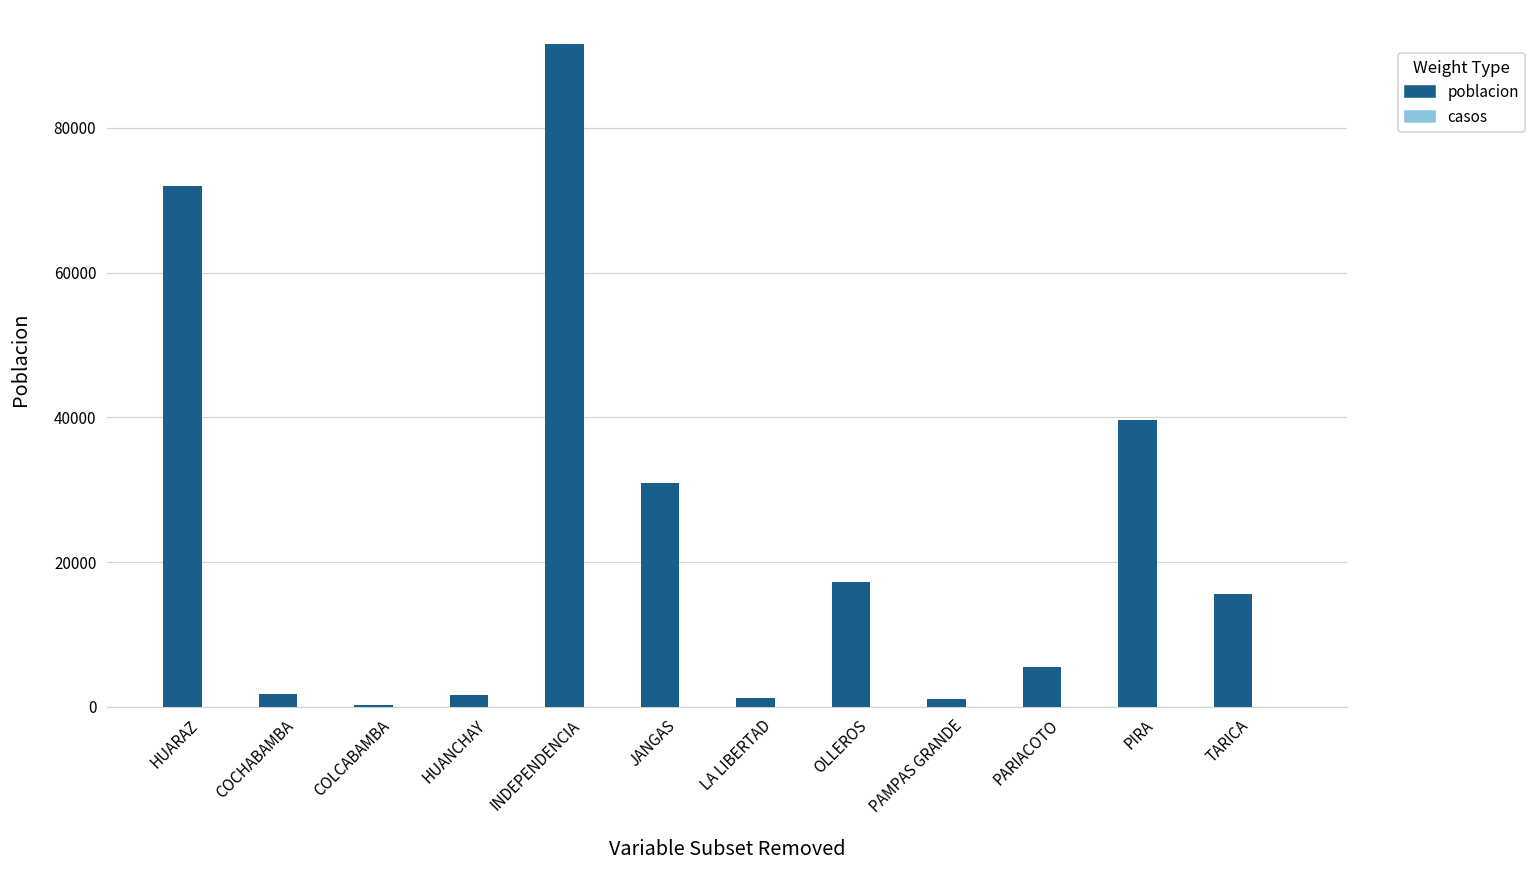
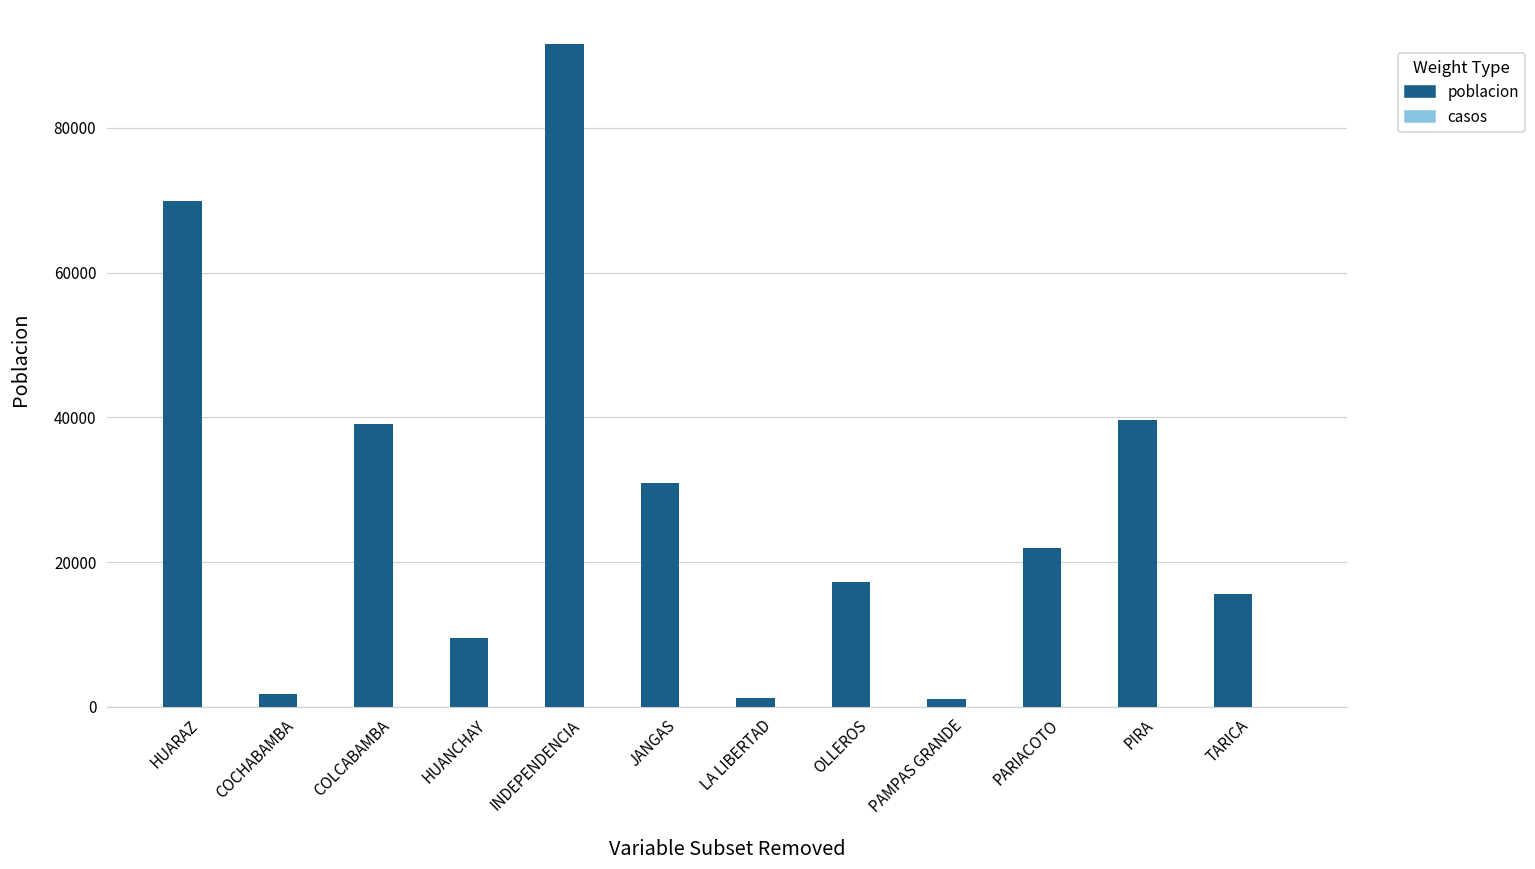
  {
    "poblacion": {
-     "HUARAZ": 72000,
+     "HUARAZ": 70000,
      "COCHABAMBA": 2000,
-     "COLCABAMBA": 0,
-     "HUANCHAY": 2000,
+     "COLCABAMBA": 39000,
+     "HUANCHAY": 9000,
      "INDEPENDENCIA": 92000,
      "JANGAS": 31000,
      "LA LIBERTAD": 1000,
      "OLLEROS": 17000,
      "PAMPAS GRANDE": 1000,
-     "PARIACOTO": 5000,
+     "PARIACOTO": 22000,
      "PIRA": 40000,
      "TARICA": 16000
    },
    "casos": {
      "HUARAZ": 0,
      "COCHABAMBA": 0,
      "COLCABAMBA": 0,
      "HUANCHAY": 0,
      "INDEPENDENCIA": 0,
      "JANGAS": 0,
      "LA LIBERTAD": 0,
      "OLLEROS": 0,
      "PAMPAS GRANDE": 0,
      "PARIACOTO": 0,
      "PIRA": 0,
      "TARICA": 0
    }
  }
